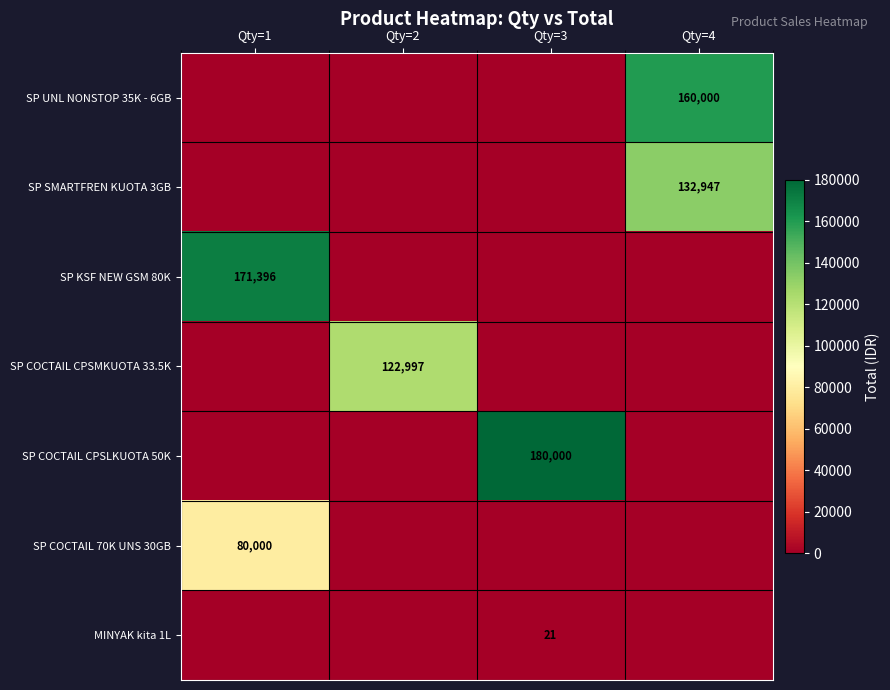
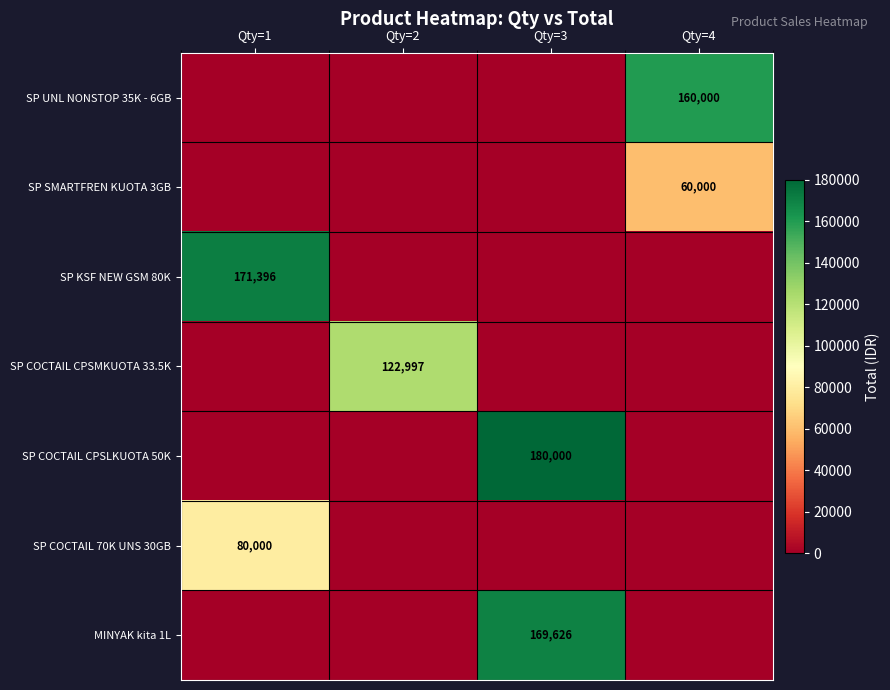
  {
    "SP UNL NONSTOP 35K - 6GB": {
      "Qty=4": "160,000"
    },
    "SP SMARTFREN KUOTA 3GB": {
-     "Qty=4": "132,947"
+     "Qty=4": "60,000"
    },
    "SP KSF NEW GSM 80K": {
      "Qty=1": "171,396"
    },
    "SP COCTAIL CPSMKUOTA 33.5K": {
      "Qty=2": "122,997"
    },
    "SP COCTAIL CPSLKUOTA 50K": {
      "Qty=3": "180,000"
    },
    "SP COCTAIL 70K UNS 30GB": {
      "Qty=1": "80,000"
    },
    "MINYAK kita 1L": {
-     "Qty=3": "21"
+     "Qty=3": "169,626"
    }
  }
